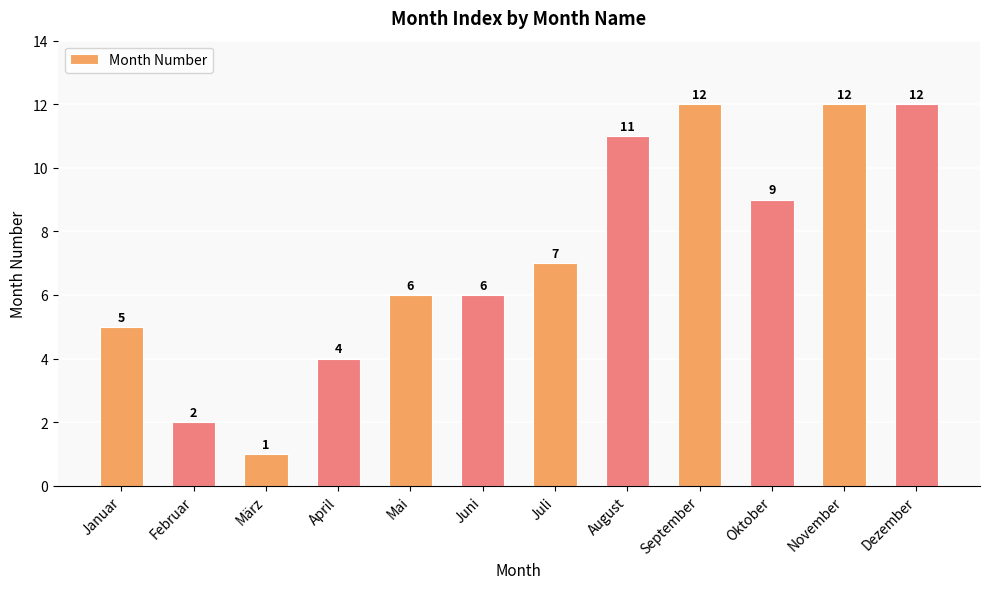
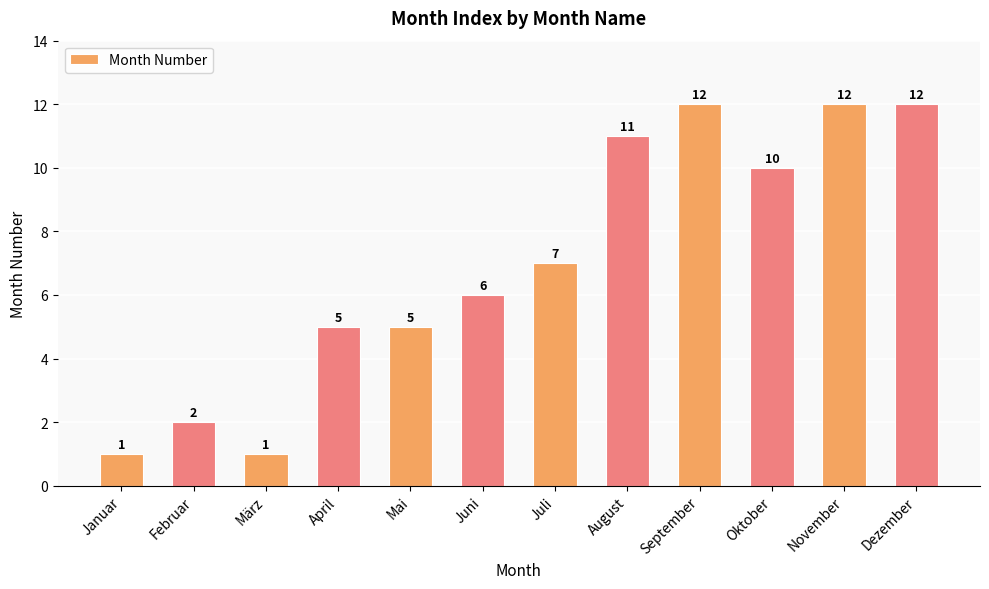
  {
-   "Januar": 5,
+   "Januar": 1,
    "Februar": 2,
    "März": 1,
-   "April": 4,
-   "Mai": 6,
+   "April": 5,
+   "Mai": 5,
    "Juni": 6,
    "Juli": 7,
    "August": 11,
    "September": 12,
-   "Oktober": 9,
+   "Oktober": 10,
    "November": 12,
    "Dezember": 12
  }
